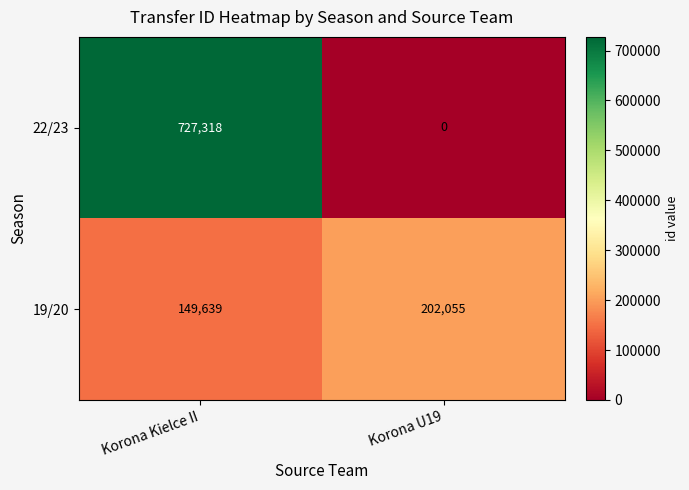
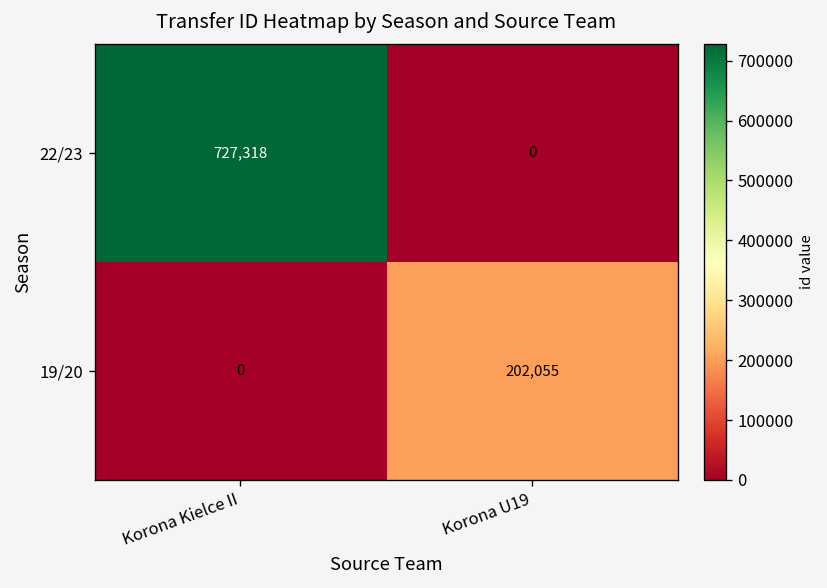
  {
    "22/23": {
      "Korona Kielce II": "727,318",
      "Korona U19": "0"
    },
    "19/20": {
-     "Korona Kielce II": "149,639",
+     "Korona Kielce II": "0",
      "Korona U19": "202,055"
    }
  }
